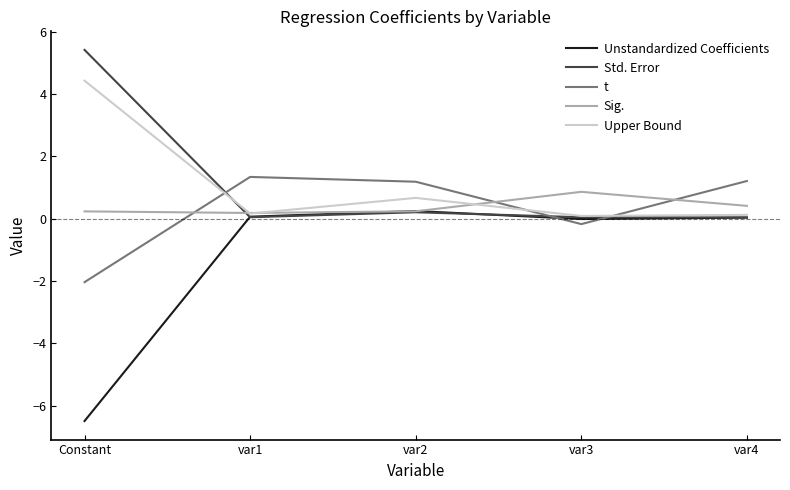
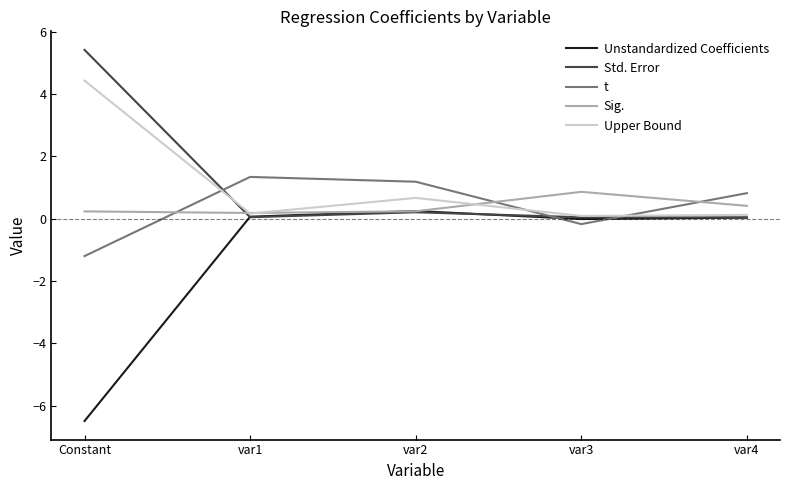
  {
    "Unstandardized Coefficients": {
      "Constant": -6.5
    },
    "Std. Error": {
      "Constant": 5.4
    },
    "t": {
-     "Constant": -2.0,
+     "Constant": -1.2,
      "var1": 1.3,
      "var2": 1.2,
      "var3": -0.2,
-     "var4": 1.2
+     "var4": 0.8
    }
  }
